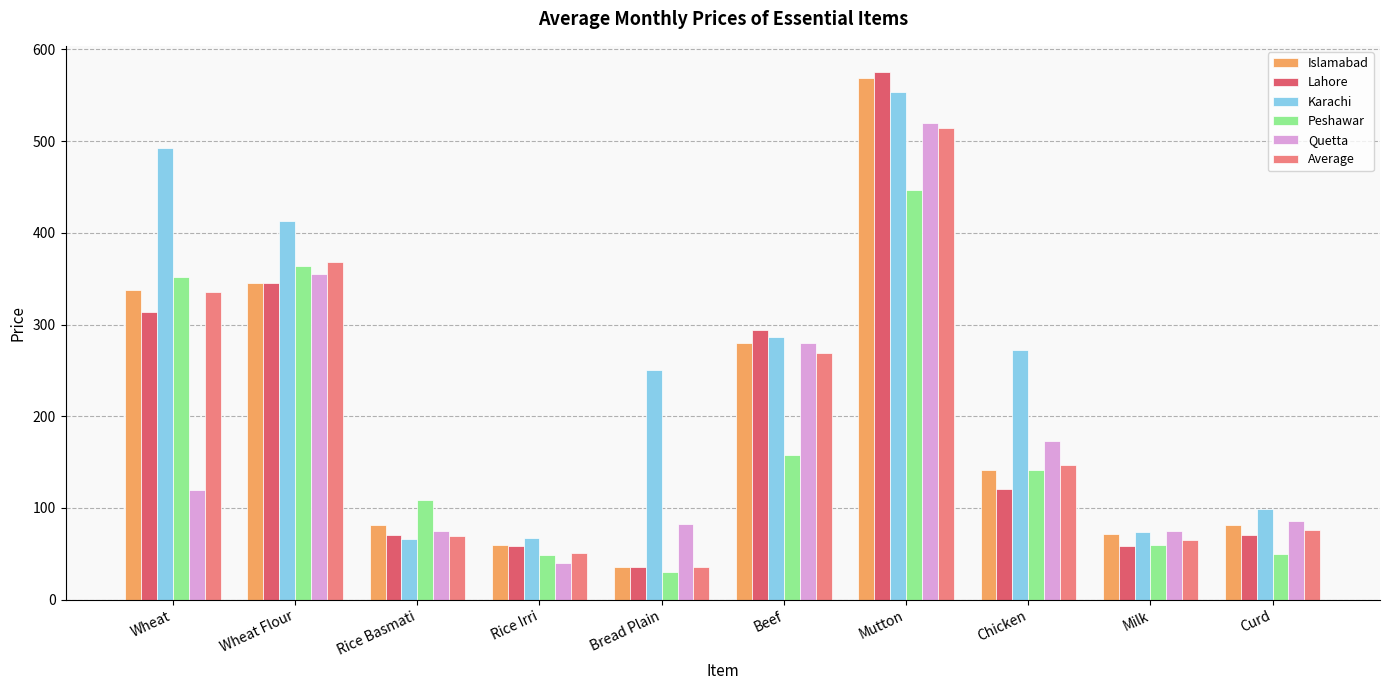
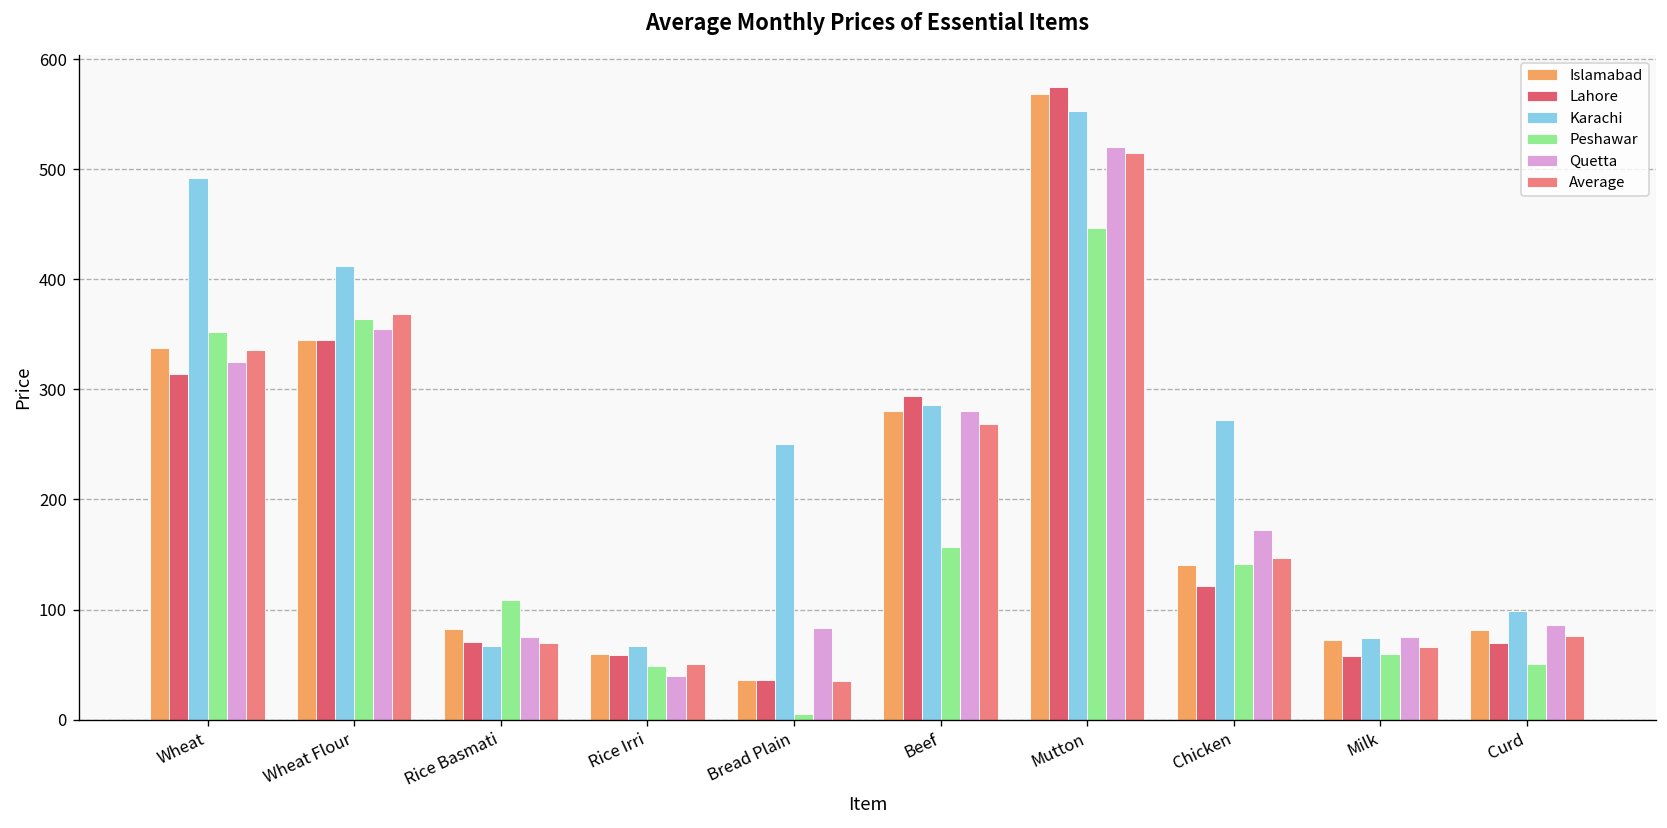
  {
    "Karachi": {
      "Wheat": 490,
      "Wheat Flour": 410,
      "Rice Basmati": 70,
      "Rice Irri": 70,
      "Bread Plain": 250,
      "Beef": 290,
      "Mutton": 550,
      "Chicken": 270,
      "Milk": 70,
      "Curd": 100
    },
    "Peshawar": {
      "Wheat": 350,
      "Wheat Flour": 360,
      "Rice Basmati": 110,
      "Rice Irri": 50,
-     "Bread Plain": 30,
+     "Bread Plain": 10,
      "Beef": 160,
      "Mutton": 450,
      "Chicken": 140,
      "Milk": 60,
      "Curd": 50
    },
    "Quetta": {
-     "Wheat": 120,
+     "Wheat": 330,
      "Wheat Flour": 360,
      "Rice Basmati": 80,
      "Rice Irri": 40,
      "Bread Plain": 80,
      "Beef": 280,
      "Mutton": 520,
      "Chicken": 170,
      "Milk": 80,
      "Curd": 90
    }
  }
